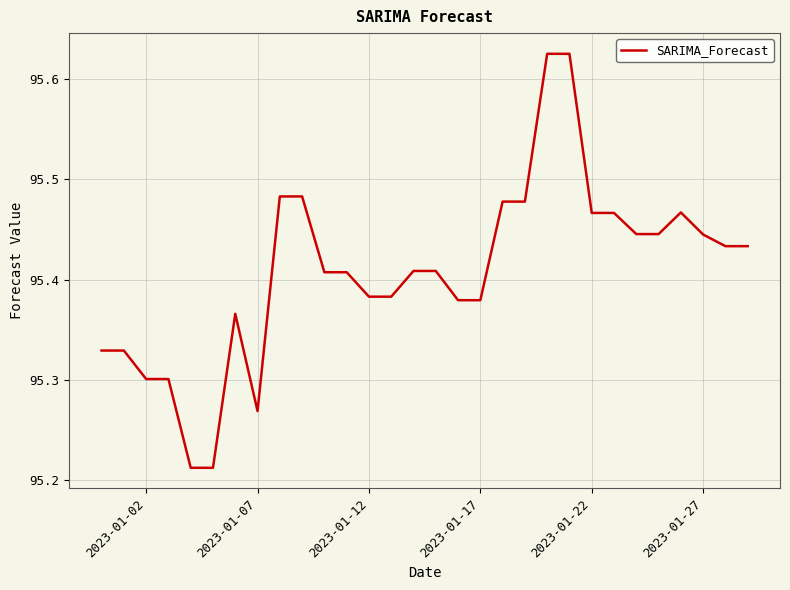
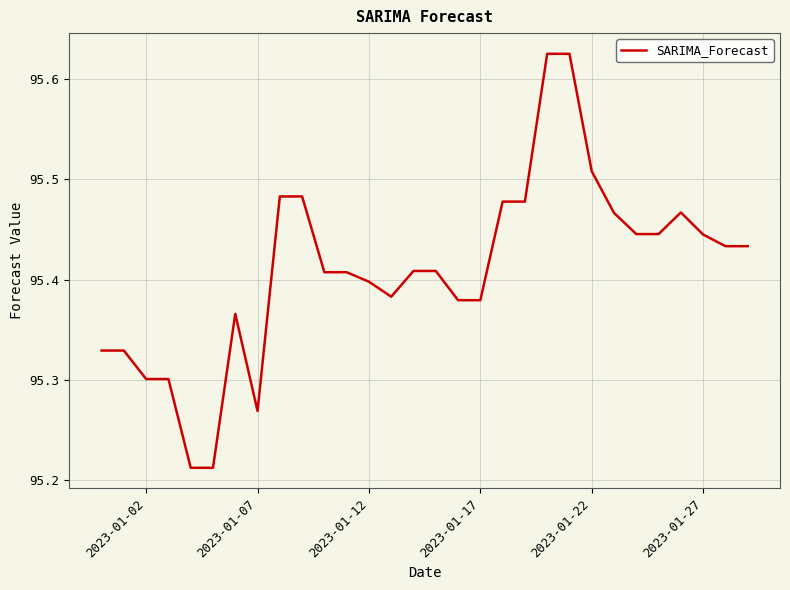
  {
    "2023-01-02": 95.301,
    "2023-01-07": 95.269,
-   "2023-01-12": 95.383,
+   "2023-01-12": 95.398,
    "2023-01-17": 95.379,
-   "2023-01-22": 95.467,
+   "2023-01-22": 95.508,
    "2023-01-27": 95.445
  }
